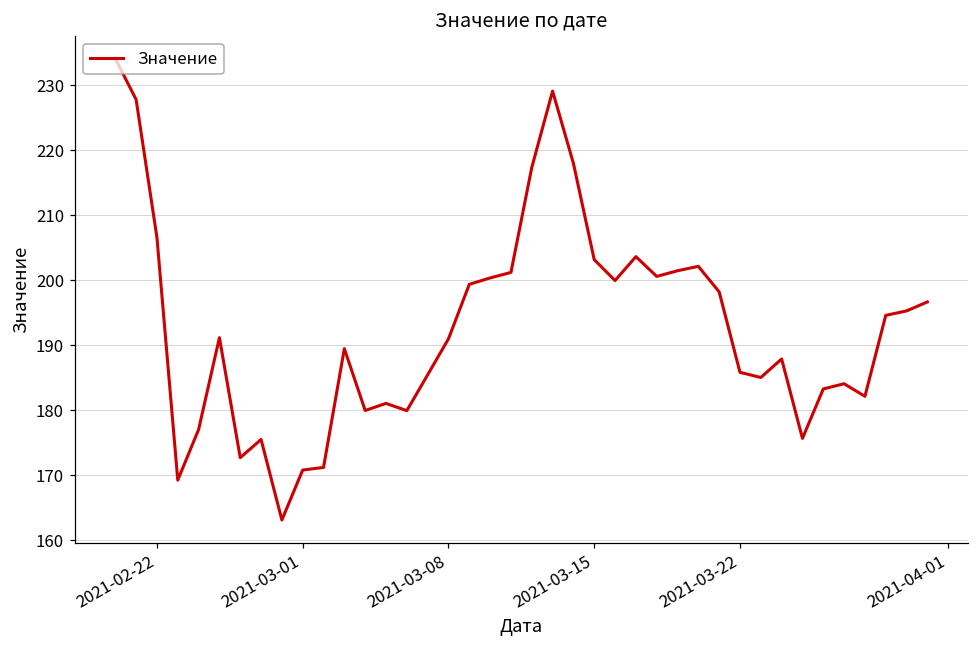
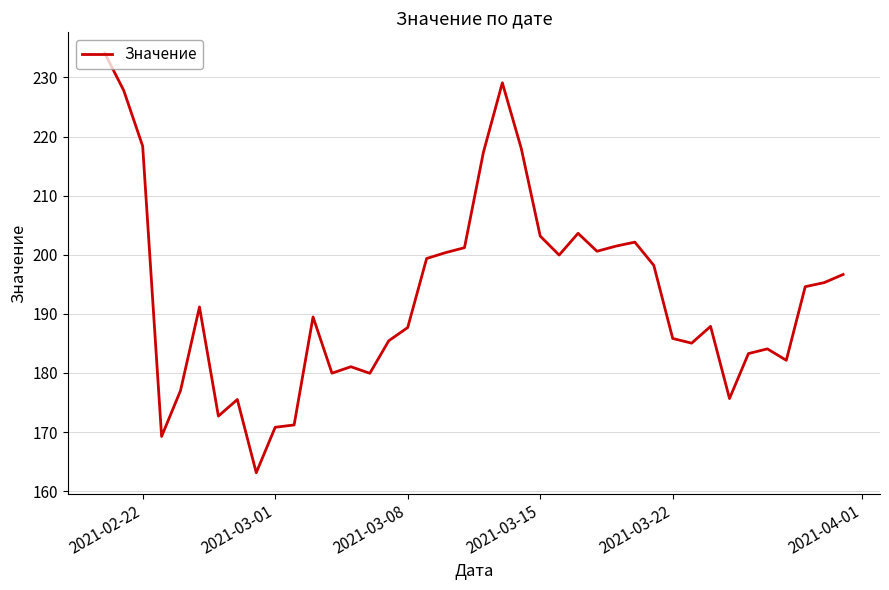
  {
-   "2021-02-22": 207,
+   "2021-02-22": 218,
    "2021-03-01": 171,
-   "2021-03-08": 191,
+   "2021-03-08": 188,
    "2021-03-15": 203,
    "2021-03-22": 186
  }
